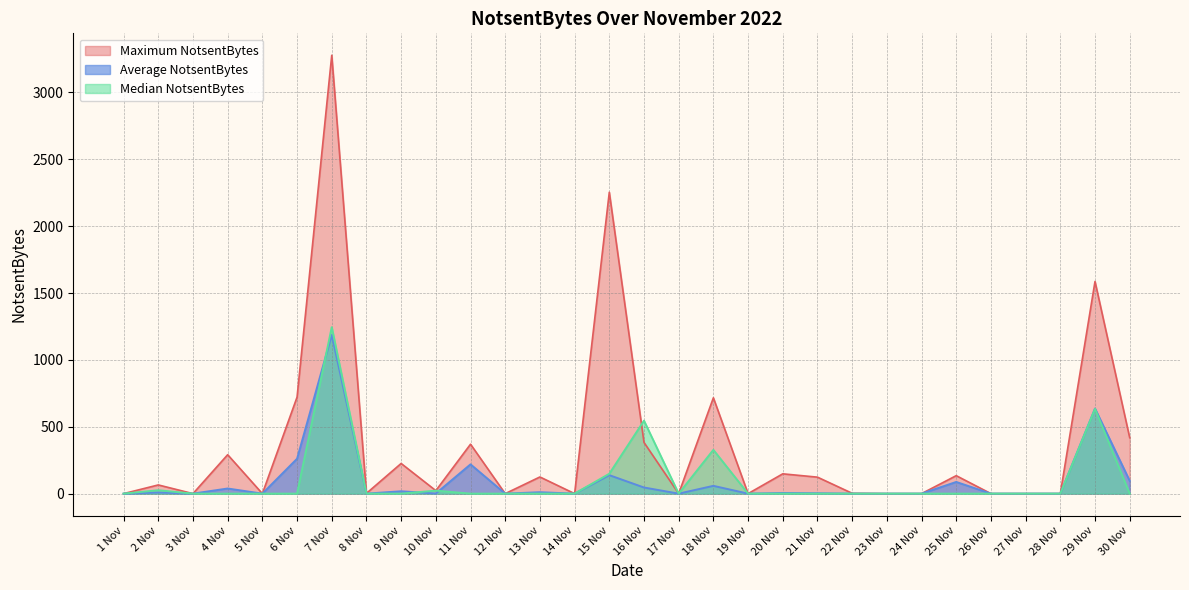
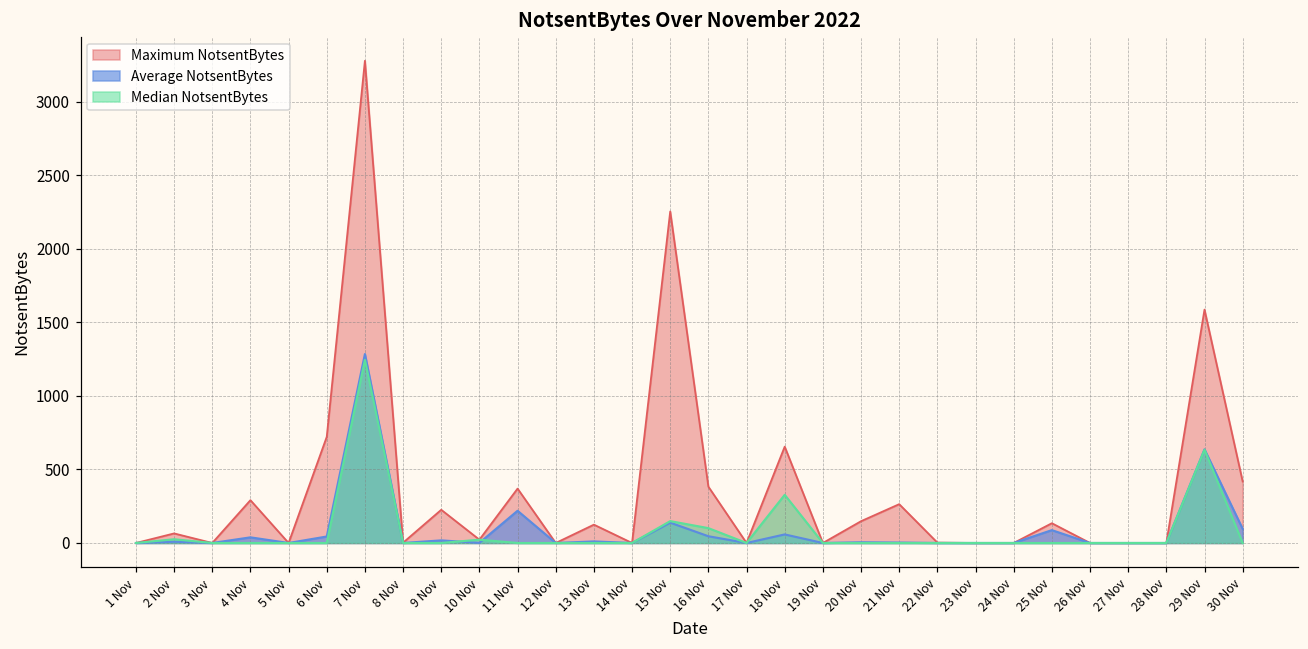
  {
    "Maximum NotsentBytes": {
      "2 Nov": 70,
      "4 Nov": 290,
      "6 Nov": 720,
      "7 Nov": 3280,
      "9 Nov": 230,
      "11 Nov": 370,
      "13 Nov": 120,
      "15 Nov": 2250,
      "16 Nov": 380,
-     "18 Nov": 720,
+     "18 Nov": 650,
      "20 Nov": 150,
-     "21 Nov": 120,
+     "21 Nov": 260,
      "25 Nov": 130,
      "29 Nov": 1590,
      "30 Nov": 420
    },
    "Average NotsentBytes": {
      "4 Nov": 40,
-     "6 Nov": 260,
-     "7 Nov": 1190,
+     "6 Nov": 40,
+     "7 Nov": 1280,
      "10 Nov": 0,
      "11 Nov": 220,
      "16 Nov": 50,
      "18 Nov": 60,
      "25 Nov": 90,
      "30 Nov": 100
    },
    "Median NotsentBytes": {
      "4 Nov": 0,
      "6 Nov": 0,
      "7 Nov": 1240,
      "11 Nov": 0,
-     "16 Nov": 550,
+     "16 Nov": 100,
      "18 Nov": 330,
      "25 Nov": 0,
      "30 Nov": 0
    }
  }
